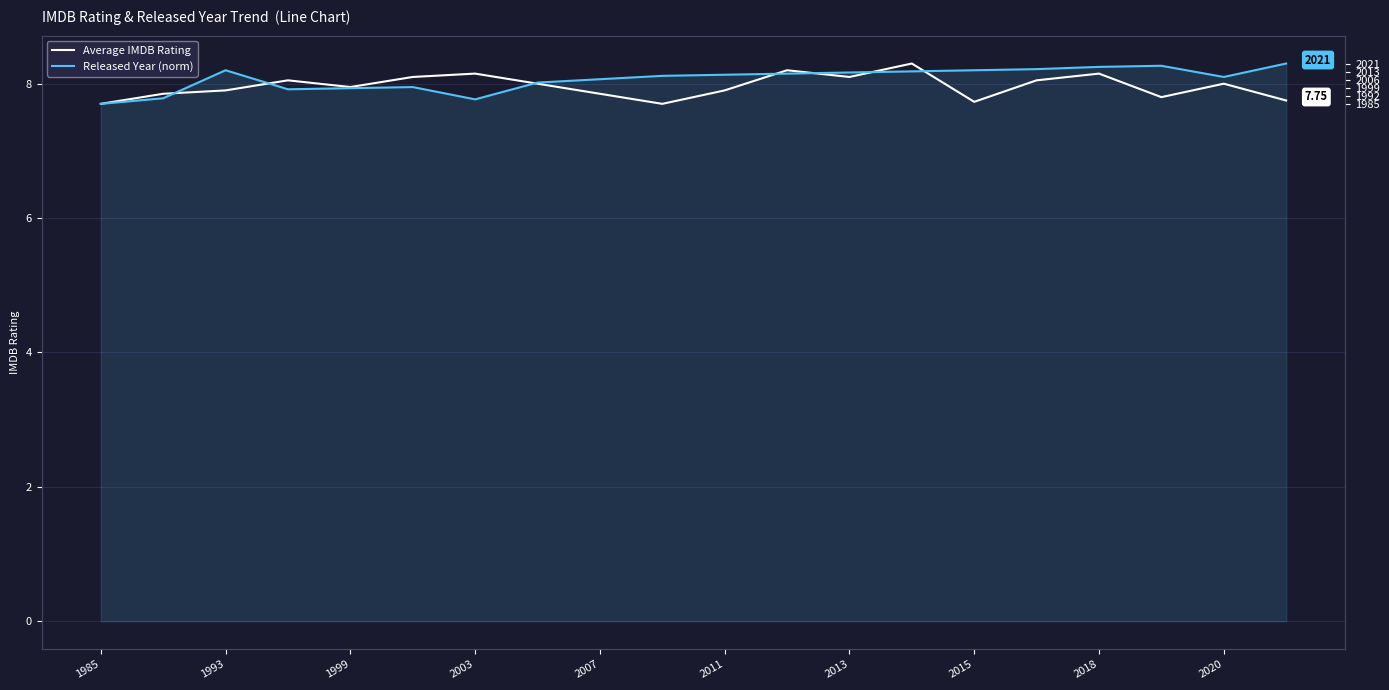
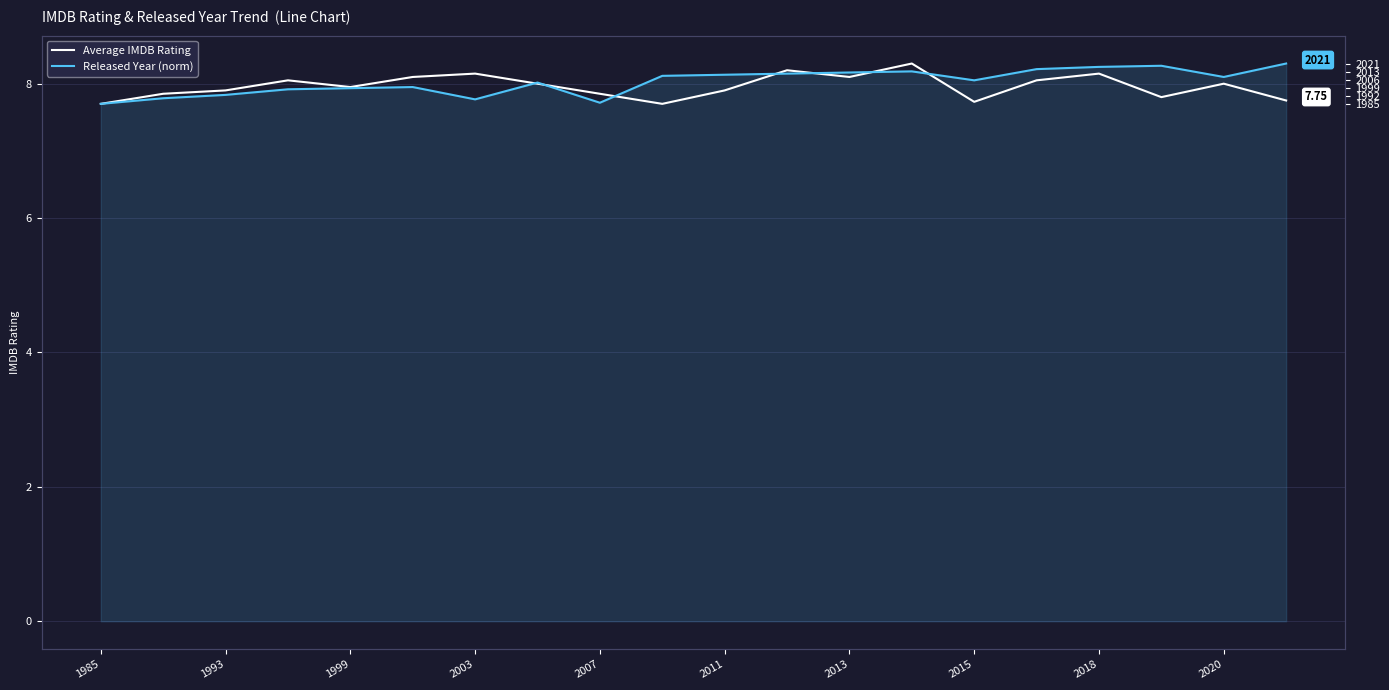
  {
    "Average IMDB Rating": {
      "1993": 7.9,
      "2003": 8.2,
      "2007": 7.9,
      "2011": 7.9,
      "2013": 8.1,
      "2015": 7.7,
      "2018": 8.2,
      "2020": 8.0
    },
    "Released Year (norm)": {
-     "1993": 8.2,
+     "1993": 7.8,
      "2003": 7.8,
-     "2007": 8.1,
+     "2007": 7.7,
      "2011": 8.1,
      "2013": 8.2,
-     "2015": 8.2,
+     "2015": 8.1,
      "2018": 8.3,
      "2020": 8.1
    }
  }
